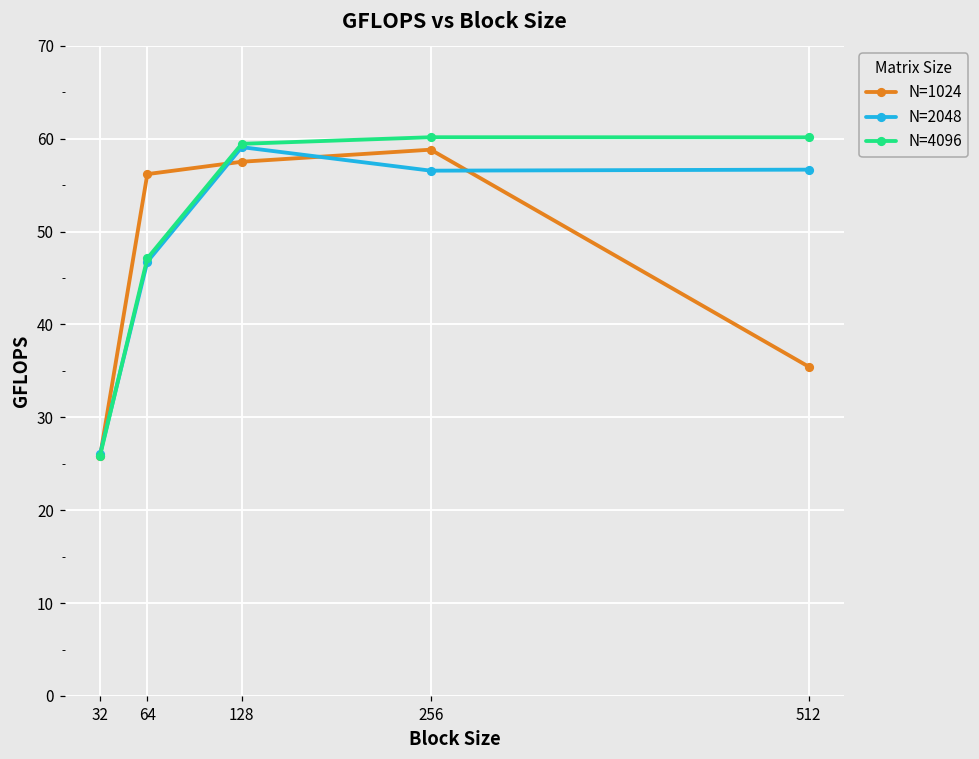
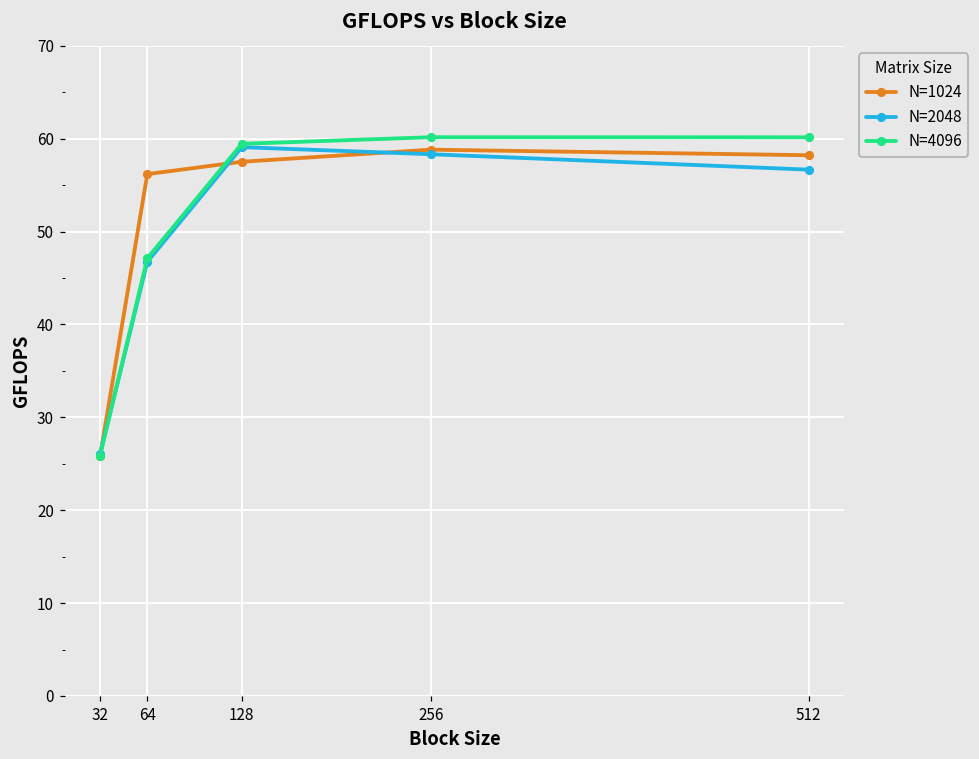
  {
    "N=1024": {
      "64": 56,
      "128": 58,
      "256": 59,
-     "512": 35
+     "512": 58
    },
    "N=2048": {
      "64": 47,
      "128": 59,
-     "256": 57,
+     "256": 58,
      "512": 57
    },
    "N=4096": {
      "64": 47,
      "128": 59,
      "256": 60,
      "512": 60
    }
  }
